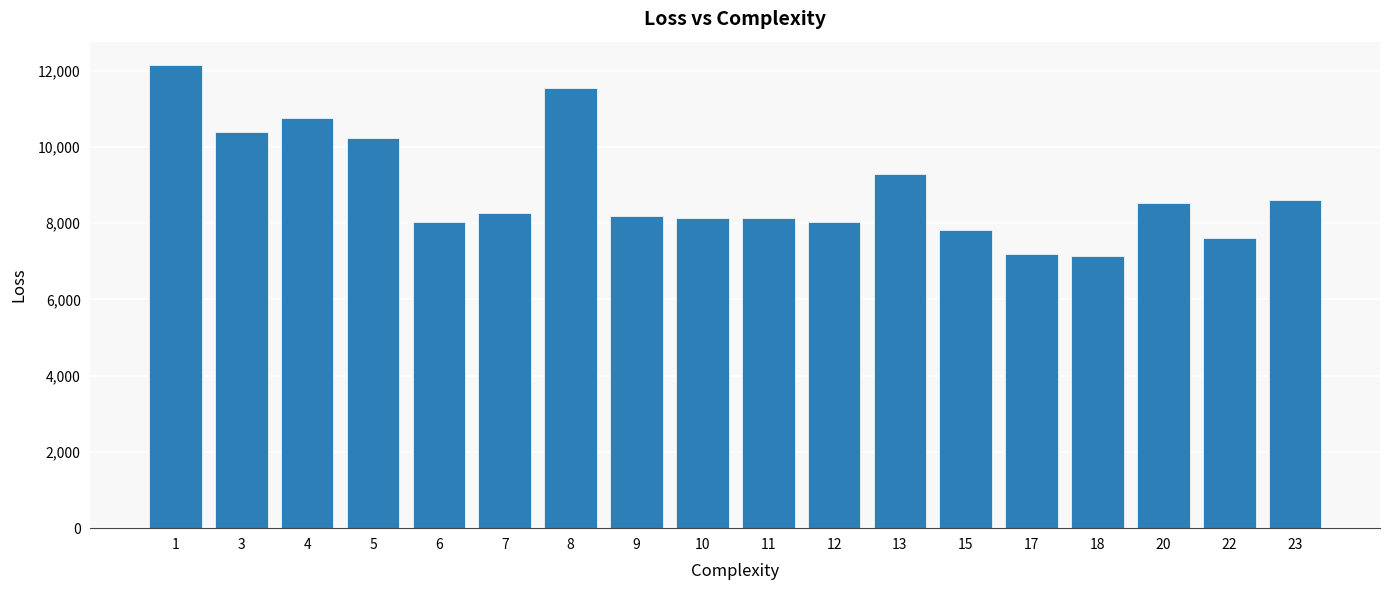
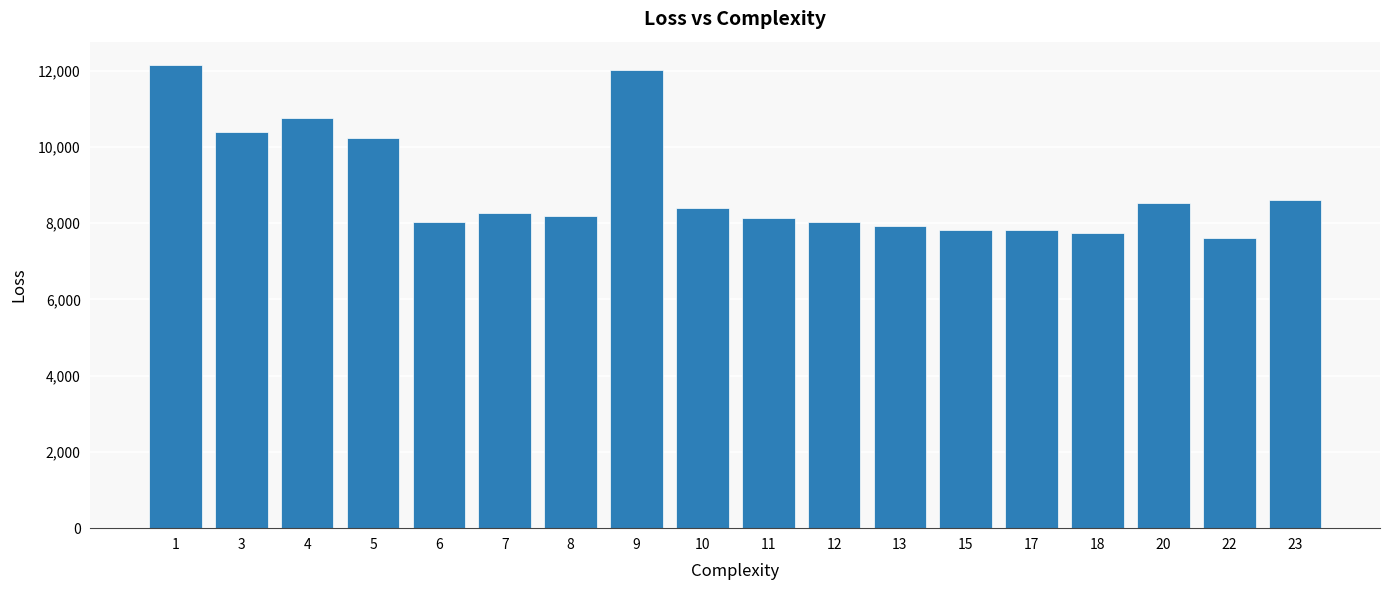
  {
    "1": "12,200",
    "3": "10,400",
    "4": "10,800",
    "5": "10,200",
    "6": "8,000",
    "7": "8,300",
-   "8": "11,500",
-   "9": "8,200",
-   "10": "8,100",
+   "8": "8,200",
+   "9": "12,000",
+   "10": "8,400",
    "11": "8,100",
    "12": "8,000",
-   "13": "9,300",
+   "13": "7,900",
    "15": "7,800",
-   "17": "7,200",
-   "18": "7,100",
+   "17": "7,800",
+   "18": "7,800",
    "20": "8,500",
    "22": "7,600",
    "23": "8,600"
  }
